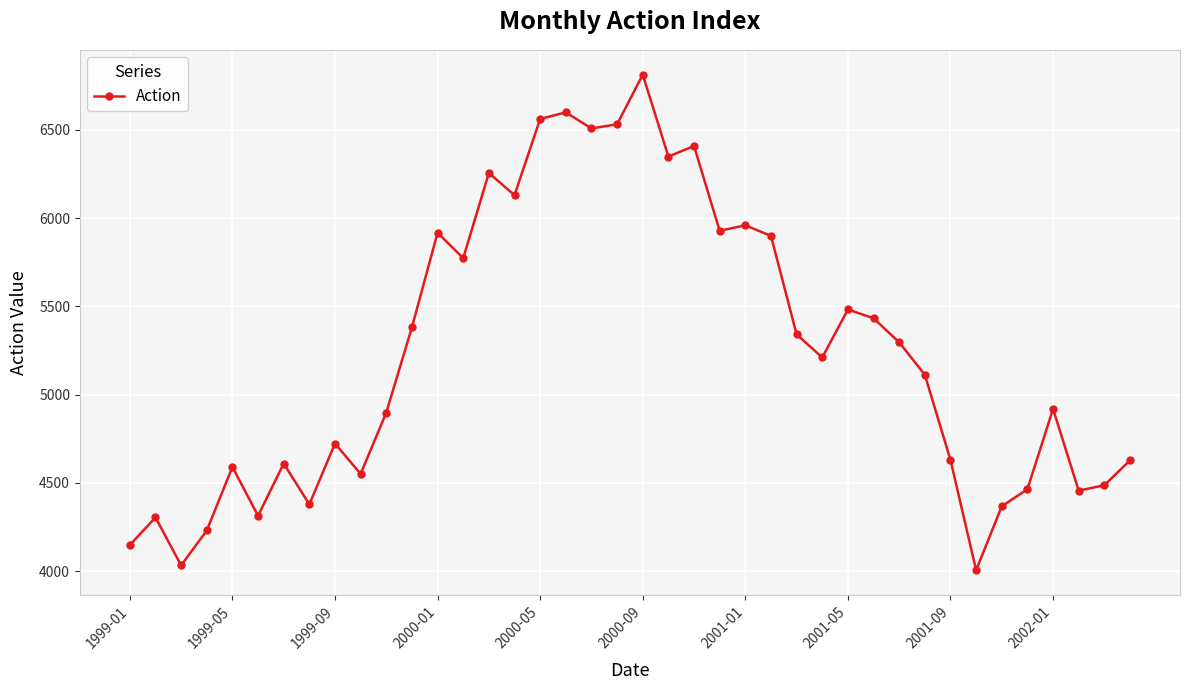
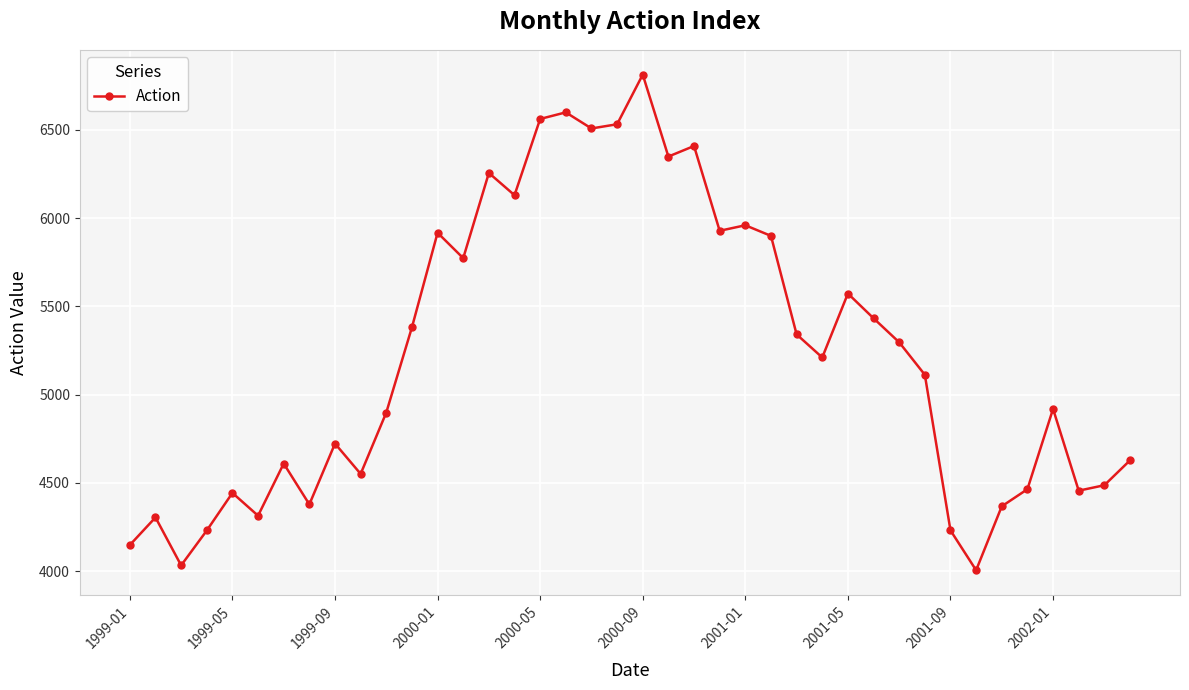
  {
    "1999-01": 4150,
-   "1999-05": 4590,
+   "1999-05": 4440,
    "1999-09": 4720,
    "2000-01": 5920,
    "2000-05": 6560,
    "2000-09": 6810,
    "2001-01": 5960,
-   "2001-05": 5480,
-   "2001-09": 4630,
+   "2001-05": 5570,
+   "2001-09": 4230,
    "2002-01": 4920
  }
